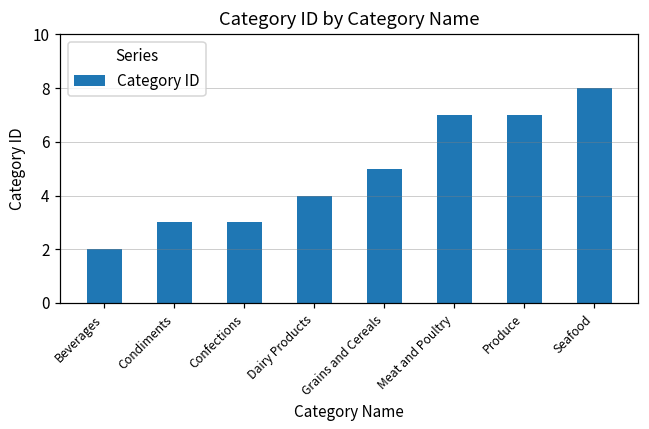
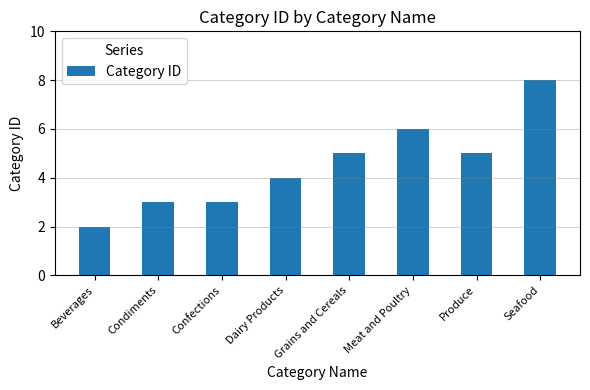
  {
    "Beverages": 2,
    "Condiments": 3,
    "Confections": 3,
    "Dairy Products": 4,
    "Grains and Cereals": 5,
-   "Meat and Poultry": 7,
-   "Produce": 7,
+   "Meat and Poultry": 6,
+   "Produce": 5,
    "Seafood": 8
  }
